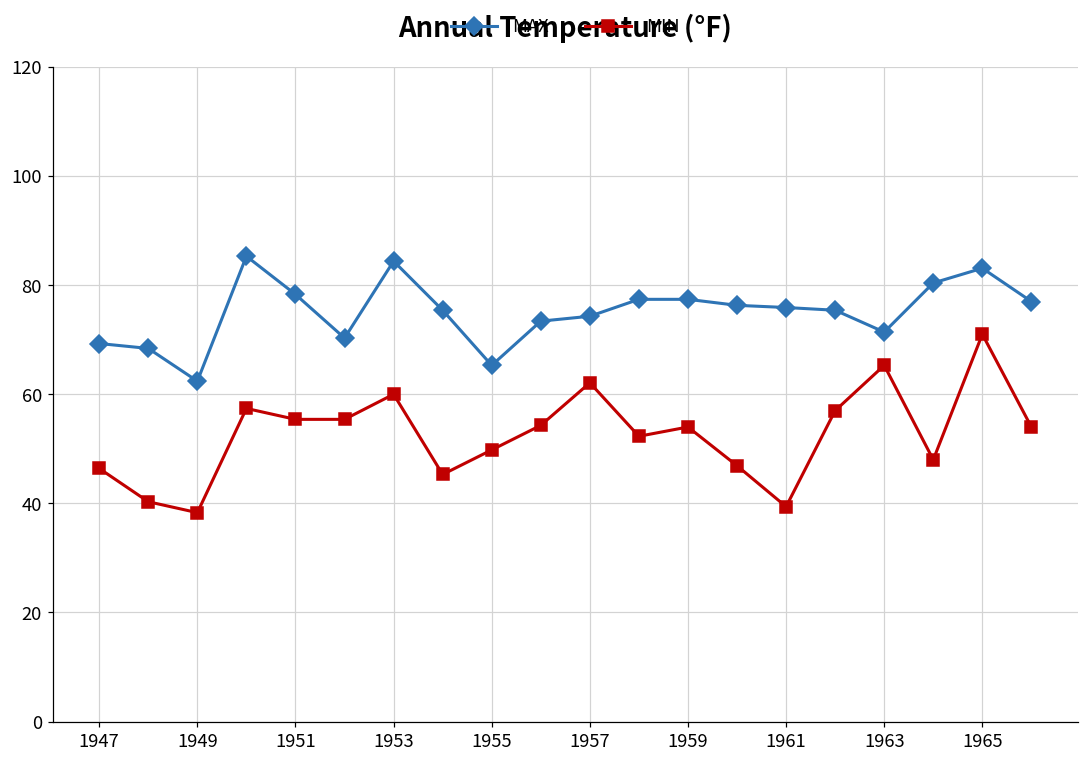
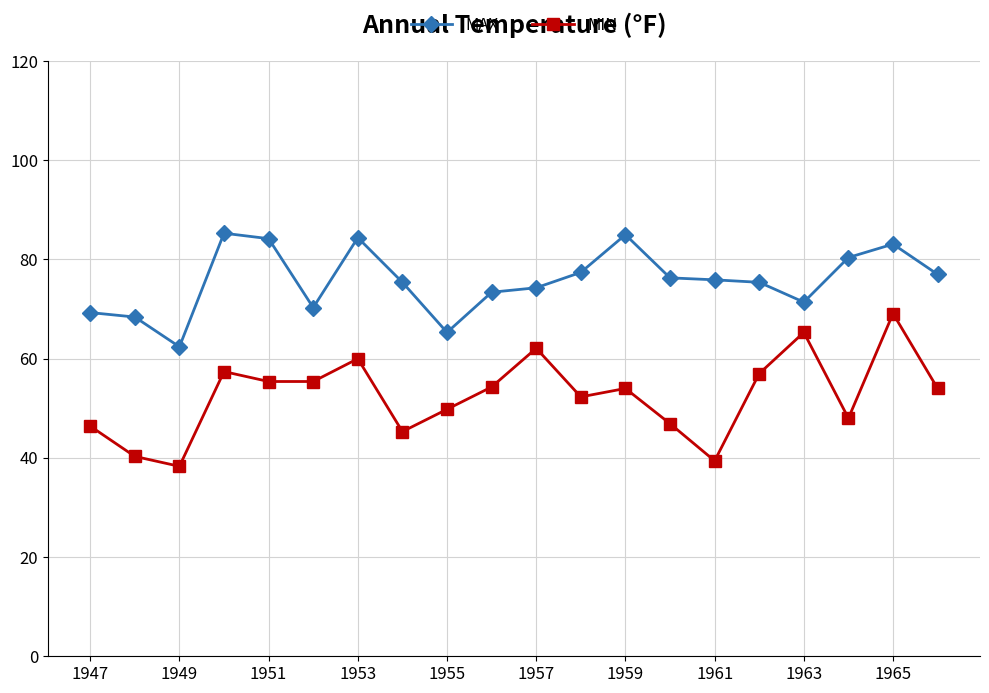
  {
    "MAX": {
      "1947": 69,
      "1949": 62,
-     "1951": 78,
+     "1951": 84,
      "1953": 84,
      "1955": 65,
      "1957": 74,
-     "1959": 77,
+     "1959": 85,
      "1961": 76,
      "1963": 71,
      "1965": 83
    },
    "MIN": {
      "1947": 46,
      "1949": 38,
      "1951": 55,
      "1953": 60,
      "1955": 50,
      "1957": 62,
      "1959": 54,
      "1961": 39,
      "1963": 65,
-     "1965": 71
+     "1965": 69
    }
  }
